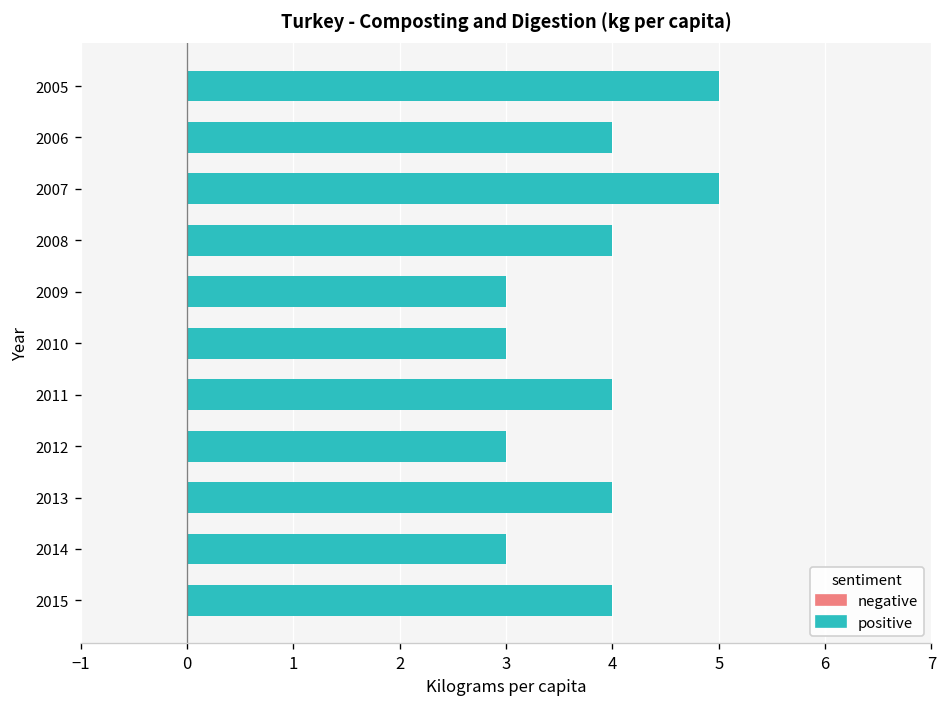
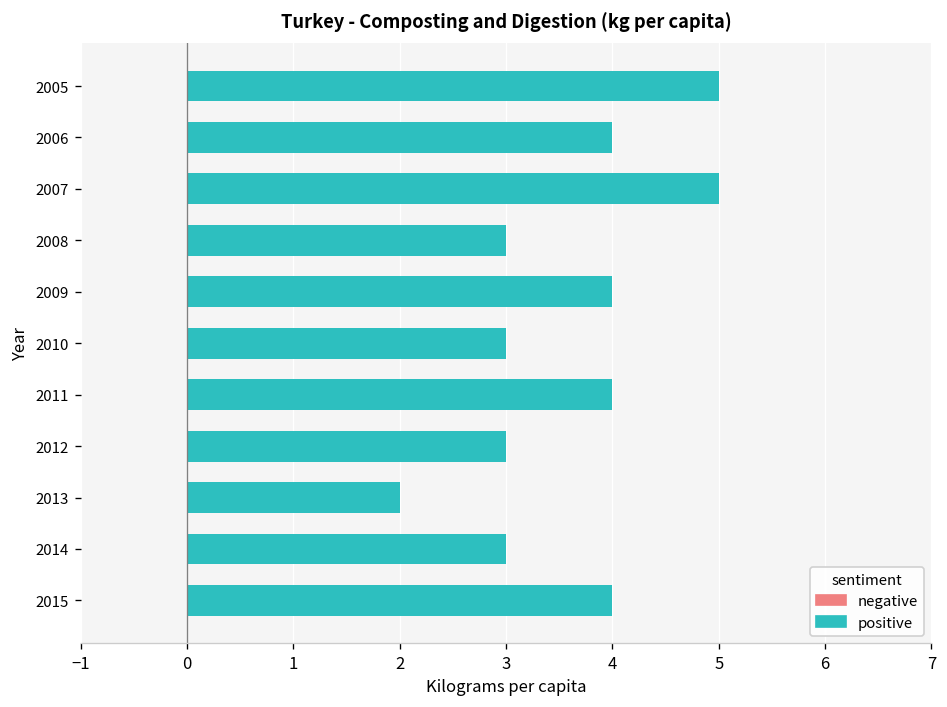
  {
    "2005": 5,
    "2006": 4,
    "2007": 5,
-   "2008": 4,
-   "2009": 3,
+   "2008": 3,
+   "2009": 4,
    "2010": 3,
    "2011": 4,
    "2012": 3,
-   "2013": 4,
+   "2013": 2,
    "2014": 3,
    "2015": 4
  }
